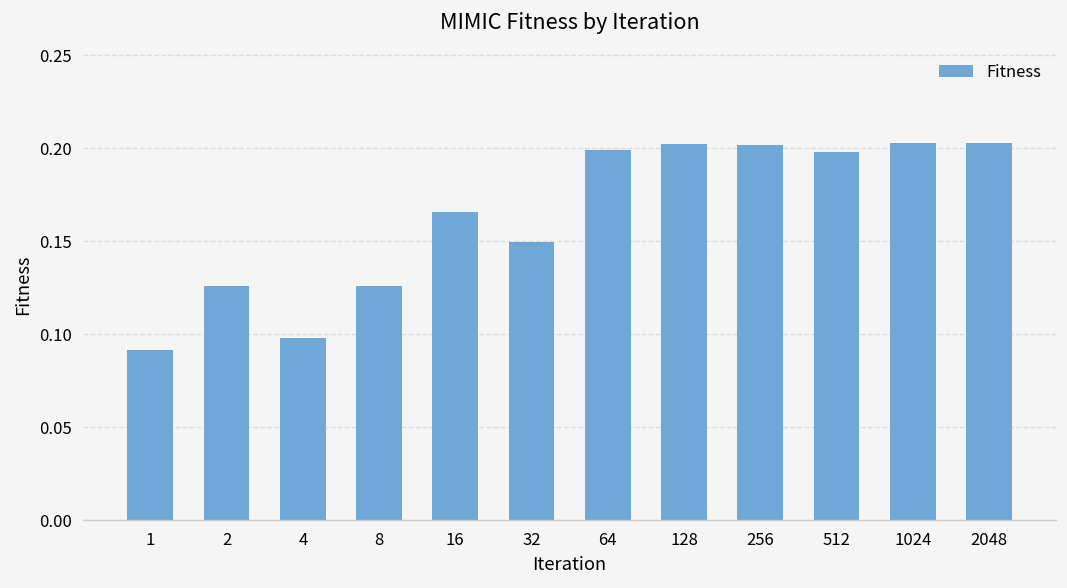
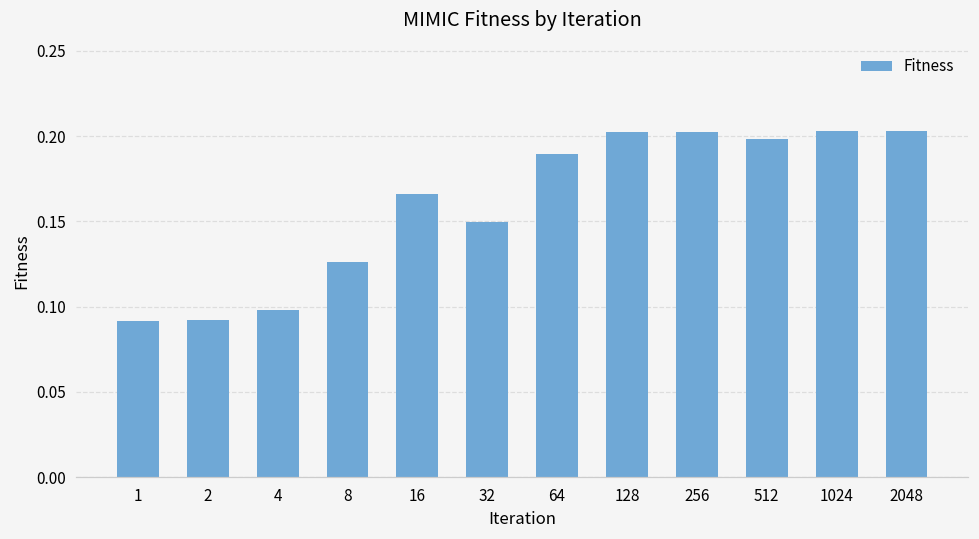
  {
    "1": 0.092,
-   "2": 0.126,
+   "2": 0.092,
    "4": 0.098,
    "8": 0.126,
    "16": 0.166,
    "32": 0.149,
-   "64": 0.199,
+   "64": 0.190,
    "128": 0.202,
    "256": 0.202,
    "512": 0.198,
    "1024": 0.203,
    "2048": 0.203
  }
